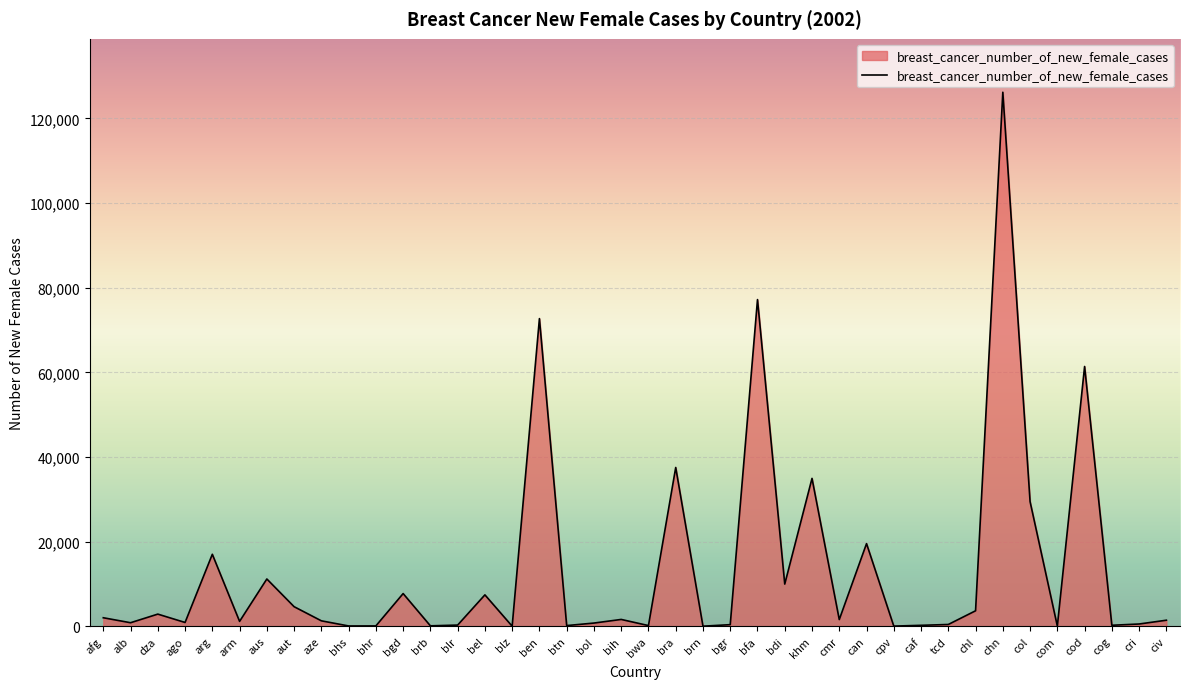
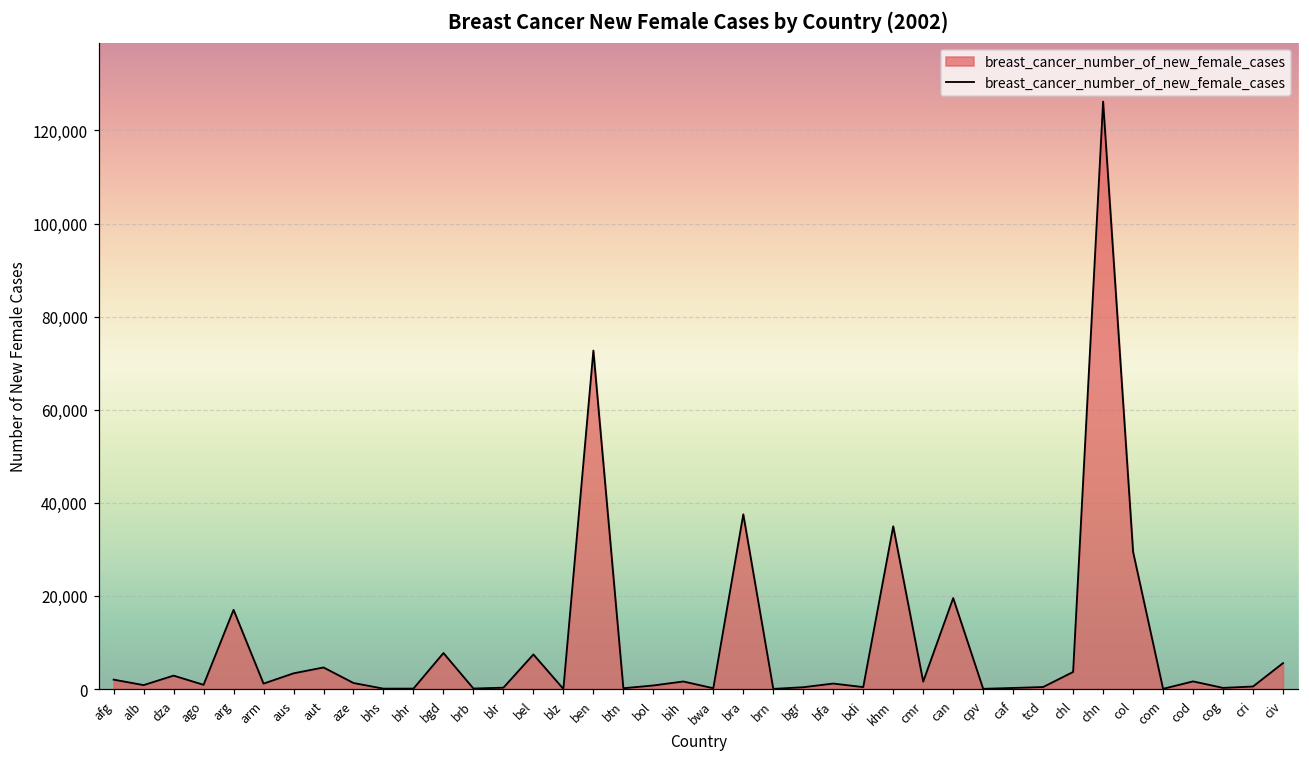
  {
    "afg": "2,000",
    "alb": "1,000",
    "dza": "3,000",
    "ago": "1,000",
    "arg": "17,000",
    "arm": "1,000",
-   "aus": "11,000",
+   "aus": "3,000",
    "aut": "5,000",
    "aze": "1,000",
    "bhs": "0",
    "bhr": "0",
    "bgd": "8,000",
    "brb": "0",
    "blr": "0",
    "bel": "7,000",
    "blz": "0",
    "ben": "73,000",
    "btn": "0",
    "bol": "1,000",
    "bih": "2,000",
    "bwa": "0",
    "bra": "38,000",
    "brn": "0",
    "bgr": "0",
-   "bfa": "77,000",
-   "bdi": "10,000",
+   "bfa": "1,000",
+   "bdi": "0",
    "khm": "35,000",
    "cmr": "2,000",
    "can": "20,000",
    "cpv": "0",
    "caf": "0",
    "tcd": "0",
    "chl": "4,000",
    "chn": "126,000",
    "col": "29,000",
    "com": "0",
-   "cod": "61,000",
+   "cod": "2,000",
    "cog": "0",
    "cri": "1,000",
-   "civ": "1,000"
+   "civ": "6,000"
  }
